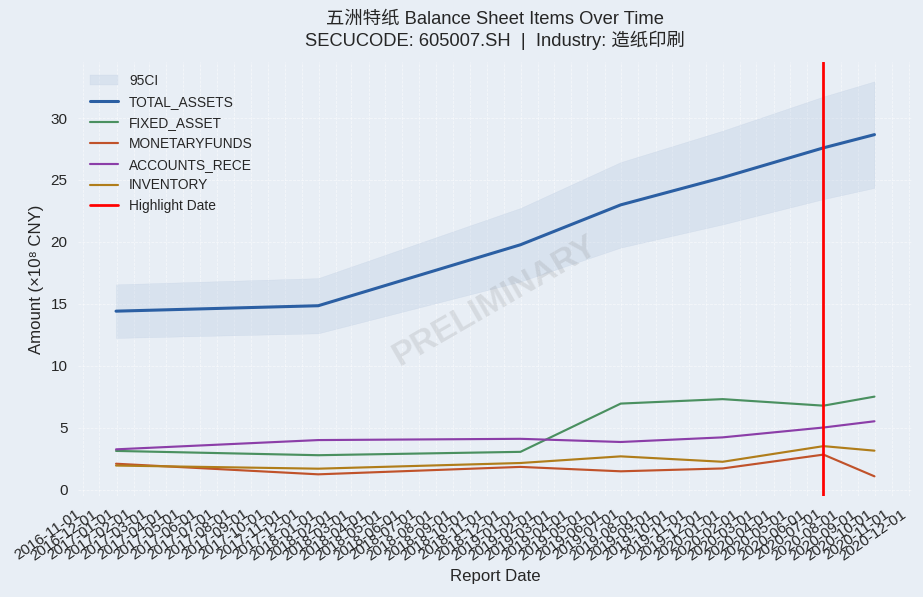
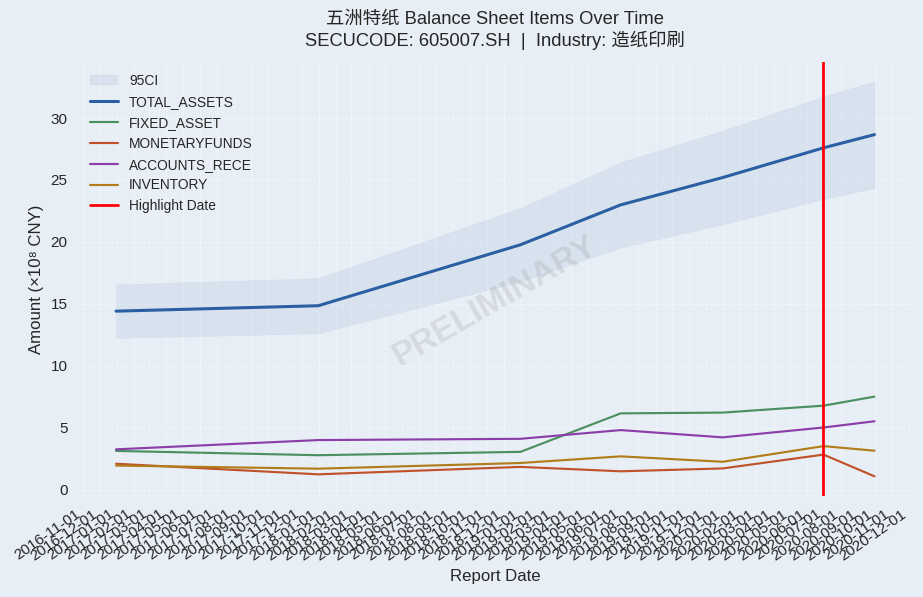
  {
    "TOTAL_ASSETS": {
      "2017-01-01": 14.4,
      "2018-01-01": 14.8,
      "2019-01-01": 19.8,
      "2019-07-01": 23.0,
      "2020-01-01": 25.2,
      "2020-07-01": 27.6,
      "2020-10-01": 28.7
    },
    "FIXED_ASSET": {
      "2018-01-01": 2.8,
      "2019-01-01": 3.1,
-     "2019-07-01": 7.0,
-     "2020-01-01": 7.3,
+     "2019-07-01": 6.2,
+     "2020-01-01": 6.2,
      "2020-07-01": 6.8,
      "2020-10-01": 7.5
    },
    "ACCOUNTS_RECE": {
      "2018-01-01": 4.0,
      "2019-01-01": 4.1,
-     "2019-07-01": 3.9,
+     "2019-07-01": 4.8,
      "2020-01-01": 4.2,
      "2020-07-01": 5.0,
      "2020-10-01": 5.5
    }
  }
